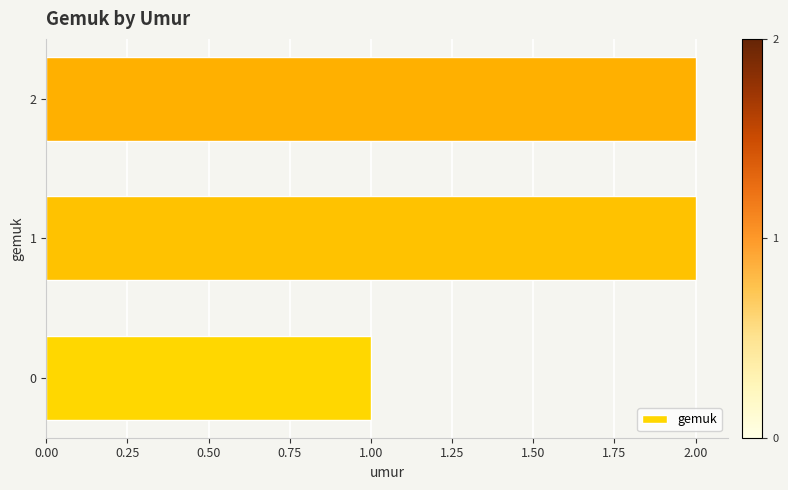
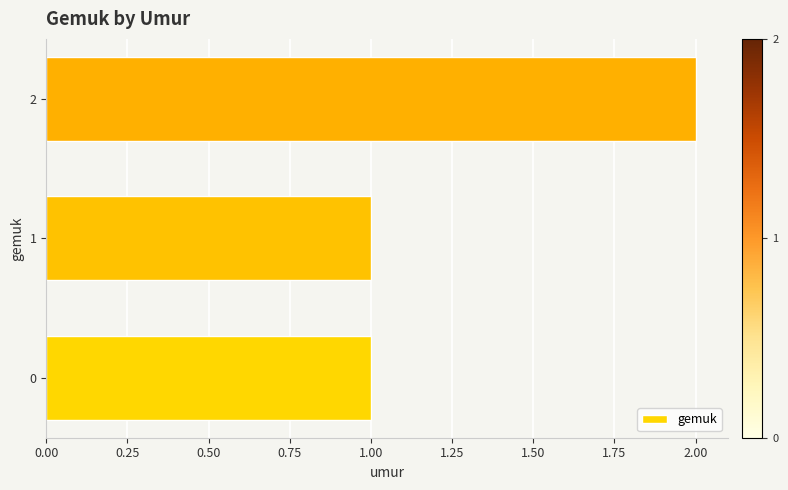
  {
    "2": 2,
-   "1": 2,
+   "1": 1,
    "0": 1
  }
